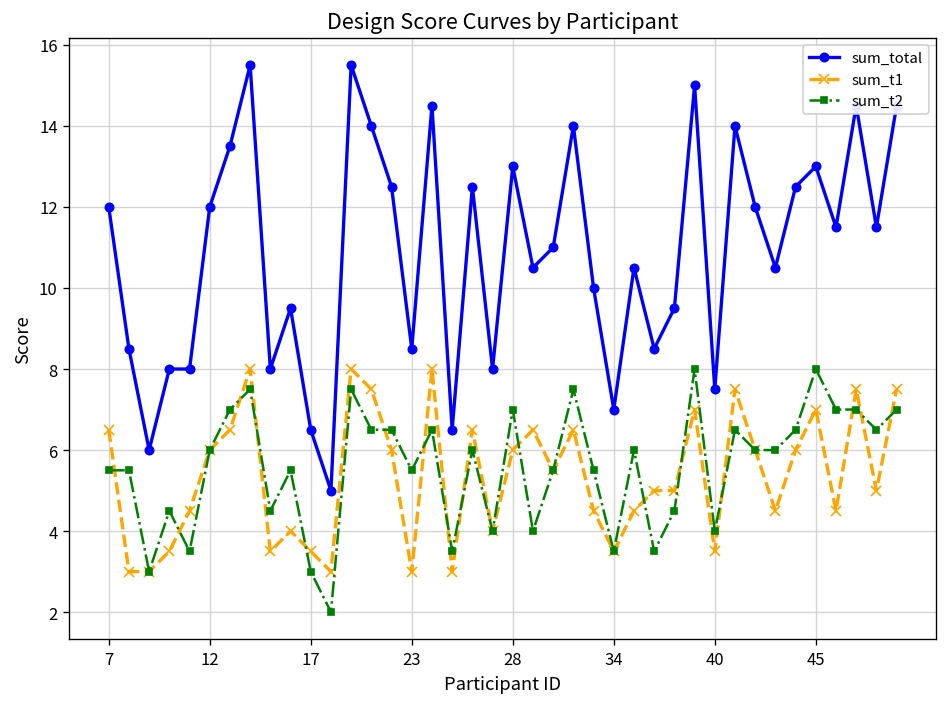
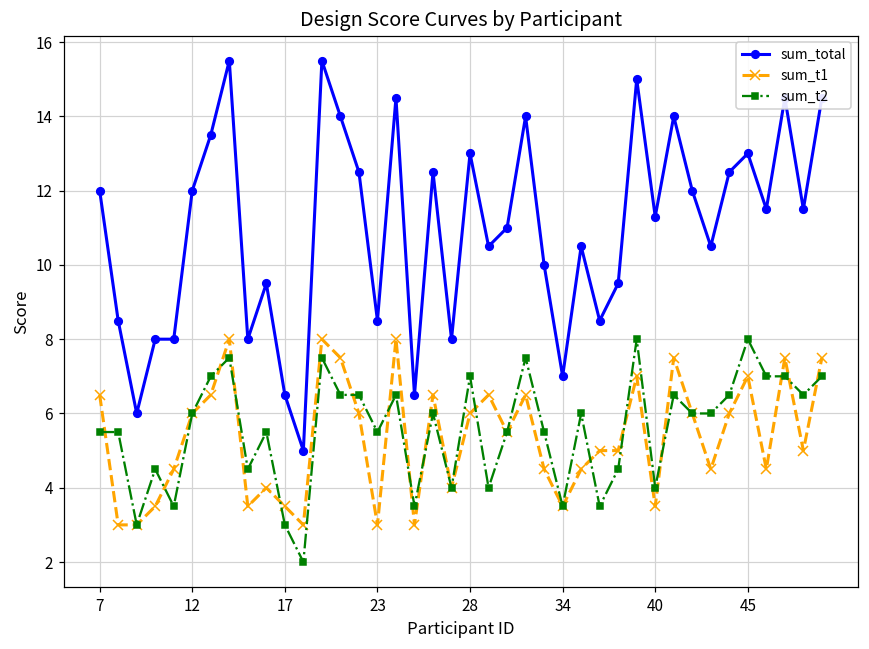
  {
    "sum_total": {
-     "40": 7.5,
+     "40": 11.3,
      "45": 13.0
    },
    "sum_t1": {
      "40": 3.5,
      "45": 7.0
    },
    "sum_t2": {
      "40": 4.0,
      "45": 8.0
    }
  }
